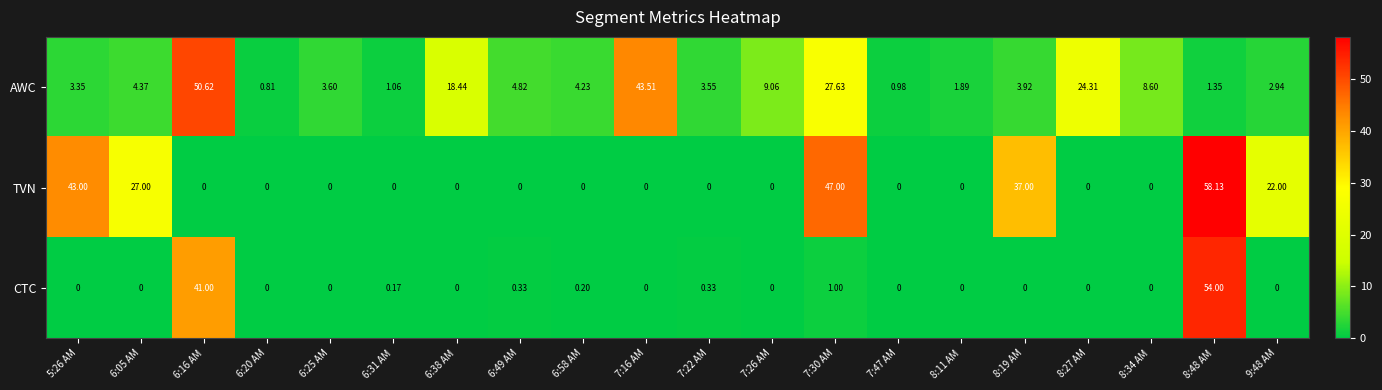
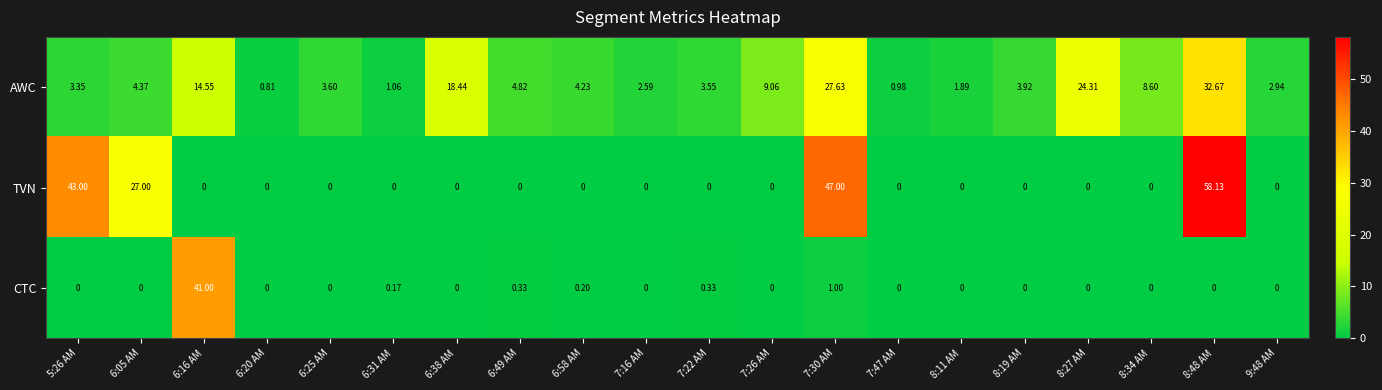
  {
    "AWC": {
      "5:26 AM": 3.35,
      "6:05 AM": 4.37,
-     "6:16 AM": 50.62,
+     "6:16 AM": 14.55,
      "6:20 AM": 0.81,
      "6:25 AM": 3.60,
      "6:31 AM": 1.06,
      "6:38 AM": 18.44,
      "6:49 AM": 4.82,
      "6:58 AM": 4.23,
-     "7:16 AM": 43.51,
+     "7:16 AM": 2.59,
      "7:22 AM": 3.55,
      "7:26 AM": 9.06,
      "7:30 AM": 27.63,
      "7:47 AM": 0.98,
      "8:11 AM": 1.89,
      "8:19 AM": 3.92,
      "8:27 AM": 24.31,
      "8:34 AM": 8.60,
-     "8:48 AM": 1.35,
+     "8:48 AM": 32.67,
      "9:48 AM": 2.94
    },
    "TVN": {
      "5:26 AM": 43.00,
      "6:05 AM": 27.00,
      "6:16 AM": 0,
      "6:20 AM": 0,
      "6:25 AM": 0,
      "6:31 AM": 0,
      "6:38 AM": 0,
      "6:49 AM": 0,
      "6:58 AM": 0,
      "7:16 AM": 0,
      "7:22 AM": 0,
      "7:26 AM": 0,
      "7:30 AM": 47.00,
      "7:47 AM": 0,
      "8:11 AM": 0,
-     "8:19 AM": 37.00,
+     "8:19 AM": 0,
      "8:27 AM": 0,
      "8:34 AM": 0,
      "8:48 AM": 58.13,
-     "9:48 AM": 22.00
+     "9:48 AM": 0
    },
    "CTC": {
      "5:26 AM": 0,
      "6:05 AM": 0,
      "6:16 AM": 41.00,
      "6:20 AM": 0,
      "6:25 AM": 0,
      "6:31 AM": 0.17,
      "6:38 AM": 0,
      "6:49 AM": 0.33,
      "6:58 AM": 0.20,
      "7:16 AM": 0,
      "7:22 AM": 0.33,
      "7:26 AM": 0,
      "7:30 AM": 1.00,
      "7:47 AM": 0,
      "8:11 AM": 0,
      "8:19 AM": 0,
      "8:27 AM": 0,
      "8:34 AM": 0,
-     "8:48 AM": 54.00,
+     "8:48 AM": 0,
      "9:48 AM": 0
    }
  }
